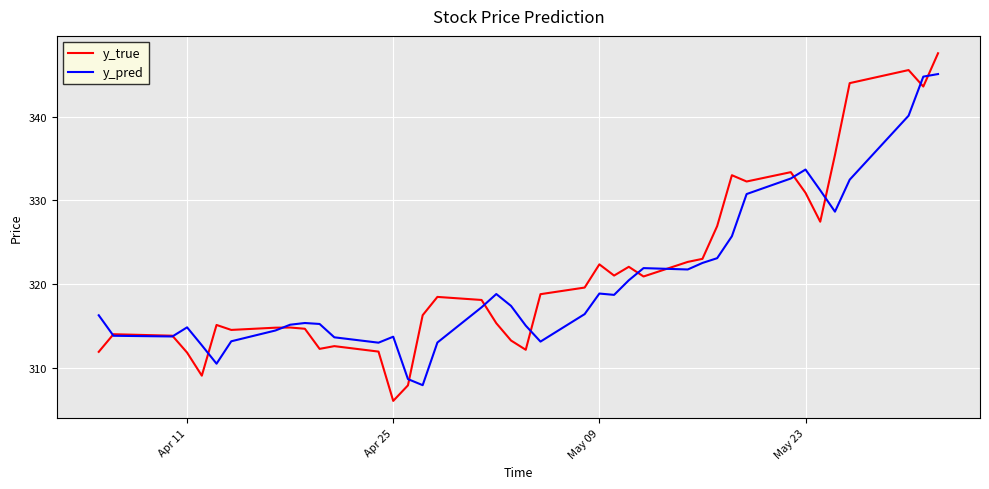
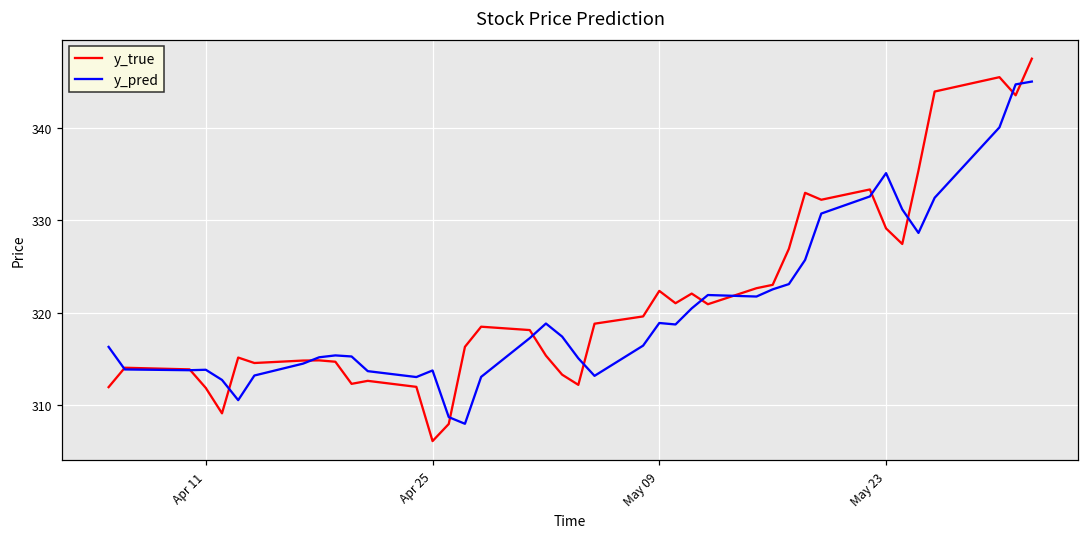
  {
    "y_true": {
      "Apr 11": 312,
      "Apr 25": 306,
      "May 09": 322,
-     "May 23": 331
+     "May 23": 329
    },
    "y_pred": {
-     "Apr 11": 315,
+     "Apr 11": 314,
      "Apr 25": 314,
      "May 09": 319,
-     "May 23": 334
+     "May 23": 335
    }
  }
